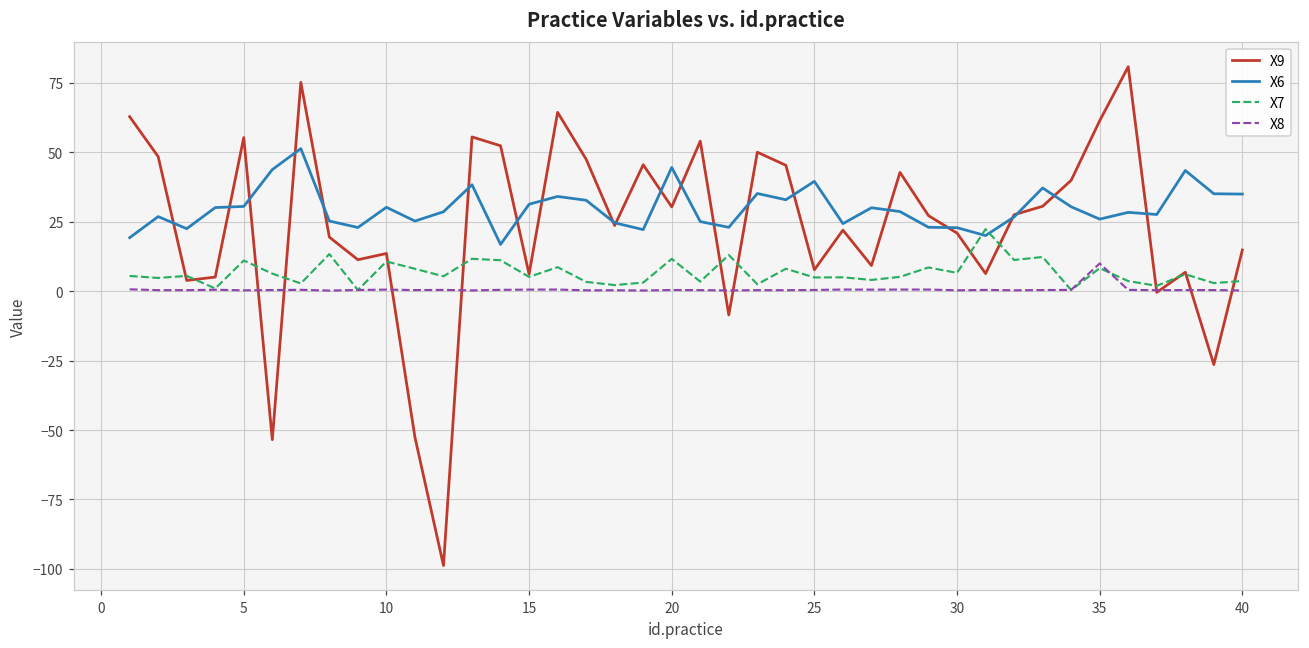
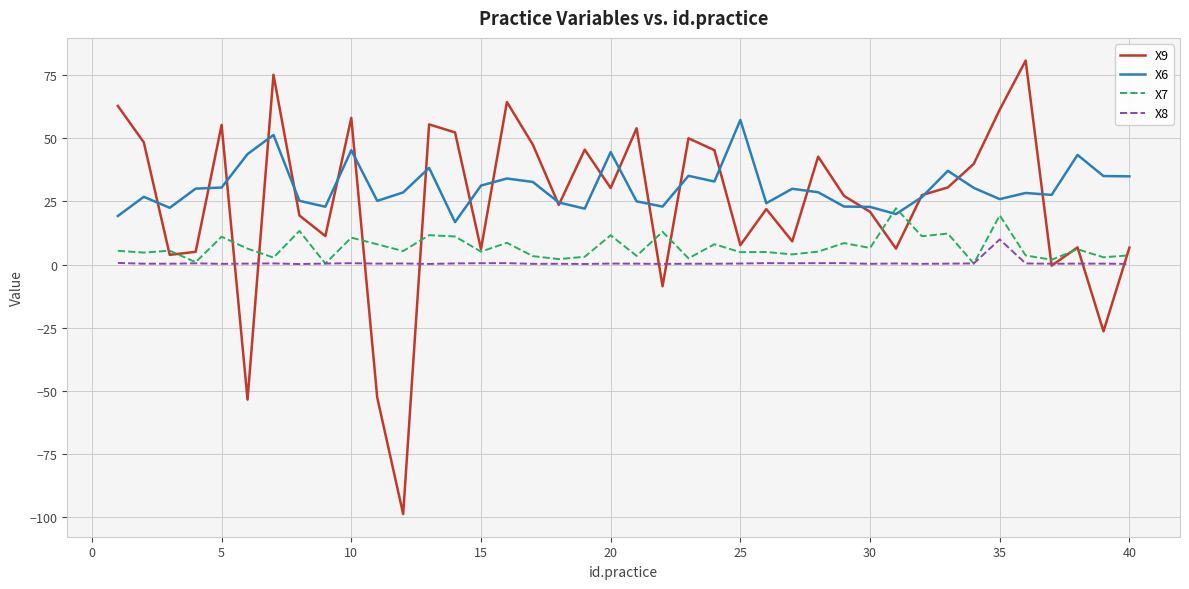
  {
    "X9": {
      "5": 55,
-     "10": 14,
+     "10": 58,
      "20": 30,
      "25": 8,
      "30": 21,
      "35": 61,
-     "40": 15
+     "40": 7
    },
    "X6": {
      "5": 30,
-     "10": 30,
+     "10": 45,
      "15": 31,
      "20": 45,
-     "25": 39,
+     "25": 57,
      "30": 23,
      "35": 26,
      "40": 35
    },
    "X7": {
      "5": 11,
      "10": 11,
      "20": 12,
      "25": 5,
      "30": 7,
-     "35": 8,
+     "35": 19,
      "40": 4
    },
    "X8": {
      "5": 0,
      "10": 1,
      "15": 1,
      "20": 0,
      "25": 0,
      "30": 0,
      "35": 10,
      "40": 0
    }
  }
